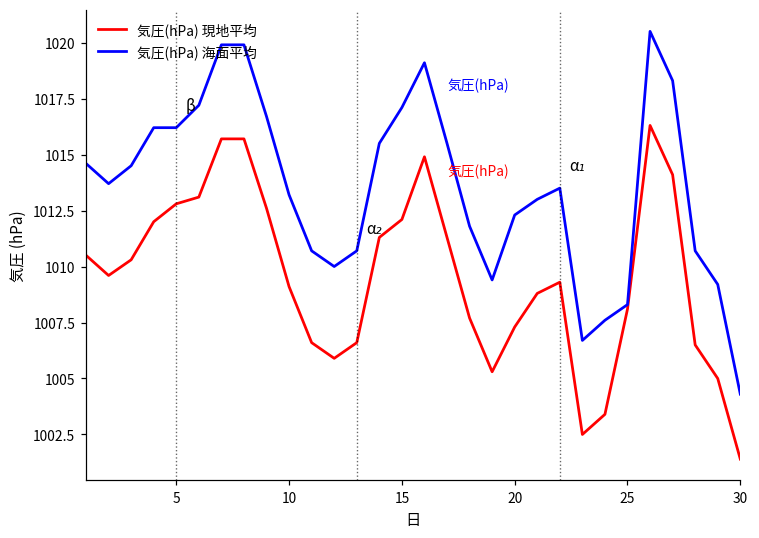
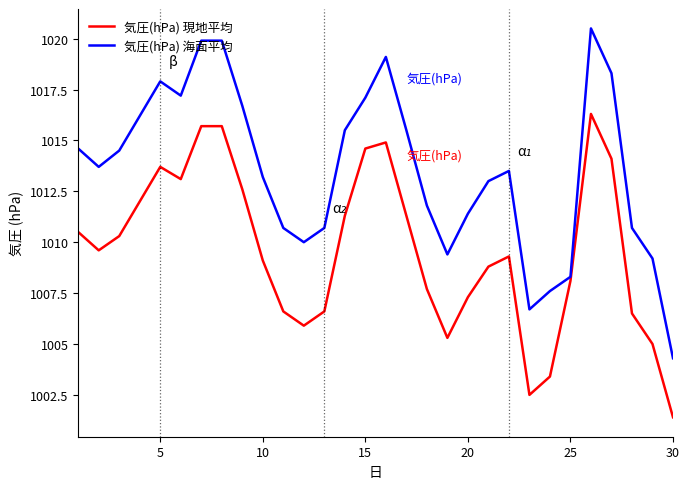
  {
    "気圧(hPa) 現地平均": {
-     "5": 1012.8,
+     "5": 1013.7,
      "10": 1009.1,
-     "15": 1012.1,
+     "15": 1014.6,
      "20": 1007.3,
      "25": 1008.1,
      "30": 1001.4
    },
    "気圧(hPa) 海面平均": {
-     "5": 1016.2,
+     "5": 1017.9,
      "10": 1013.2,
      "15": 1017.1,
-     "20": 1012.3,
+     "20": 1011.4,
      "25": 1008.3,
      "30": 1004.3
    }
  }
